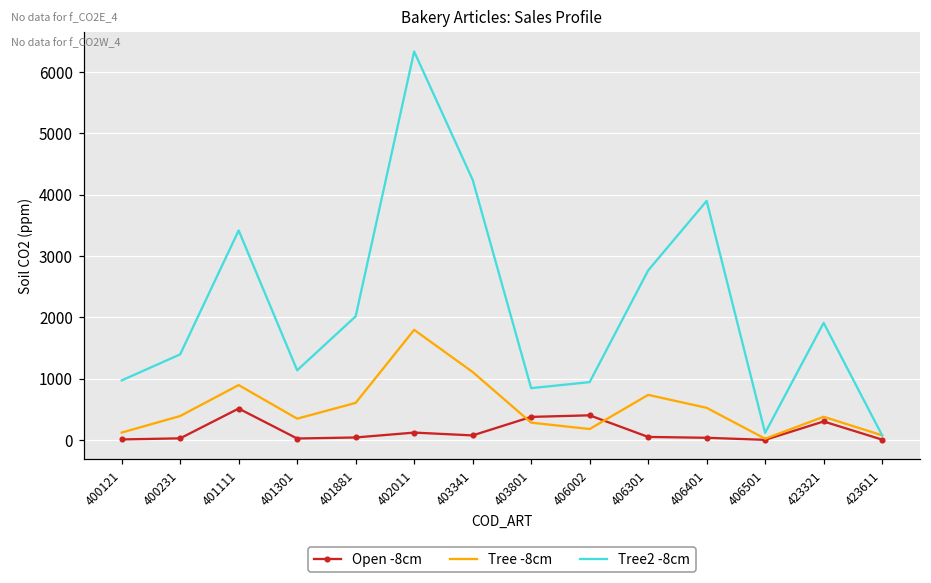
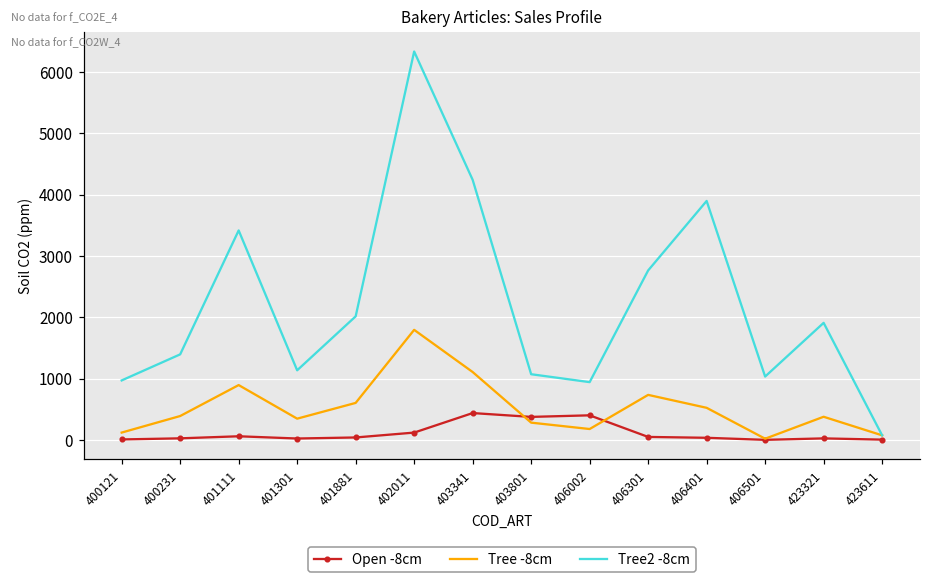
  {
    "Open -8cm": {
      "400121": 0,
      "400231": 0,
-     "401111": 500,
+     "401111": 100,
      "401301": 0,
      "401881": 0,
      "402011": 100,
-     "403341": 100,
+     "403341": 400,
      "403801": 400,
      "406002": 400,
      "406301": 0,
      "406401": 0,
-     "423321": 300,
+     "423321": 0,
      "423611": 0
    },
    "Tree -8cm": {
      "400121": 100,
      "400231": 400,
      "401111": 900,
      "401301": 300,
      "401881": 600,
      "402011": 1800,
      "403341": 1100,
      "403801": 300,
      "406002": 200,
      "406301": 700,
      "406401": 500,
      "423321": 400
    },
    "Tree2 -8cm": {
      "400121": 1000,
      "400231": 1400,
      "401111": 3400,
      "401301": 1100,
      "401881": 2000,
      "402011": 6300,
      "403341": 4200,
-     "403801": 800,
+     "403801": 1100,
      "406002": 900,
      "406301": 2800,
      "406401": 3900,
-     "406501": 100,
+     "406501": 1000,
      "423321": 1900
    }
  }
